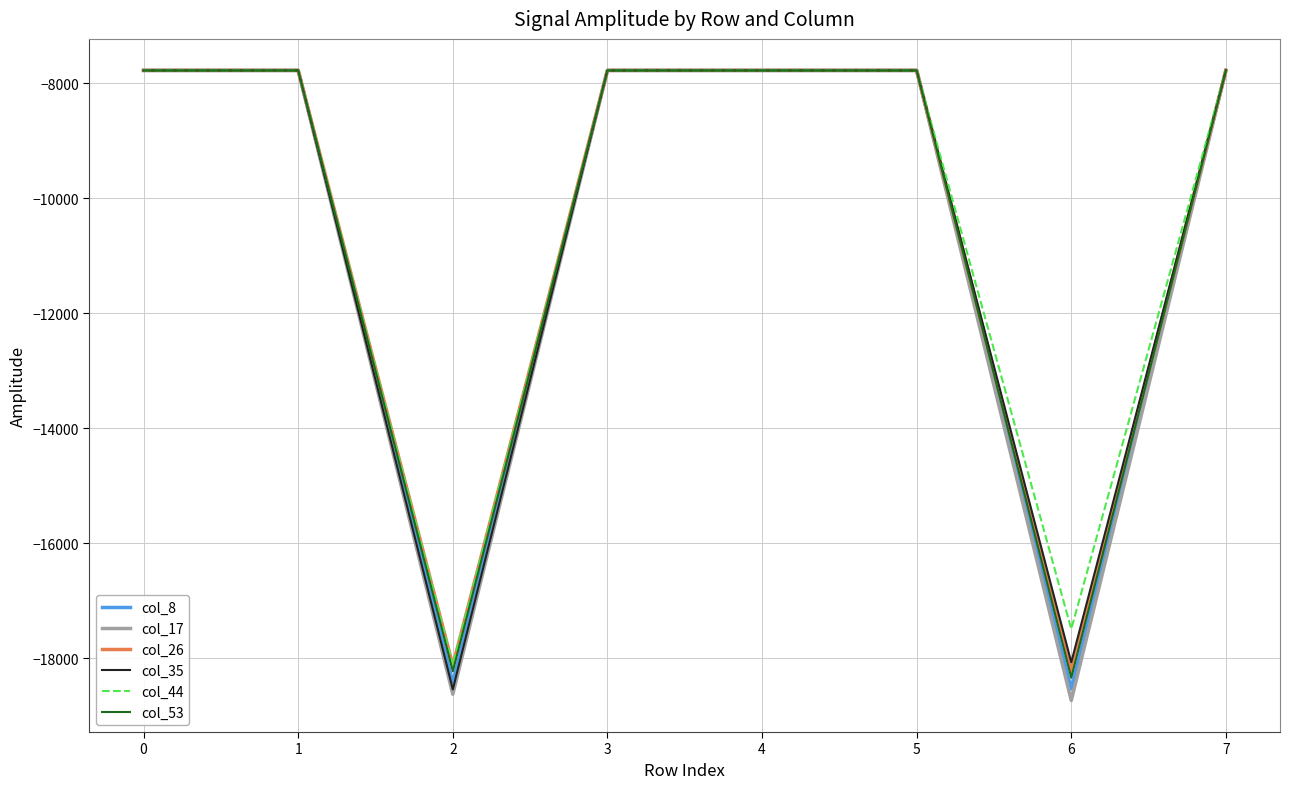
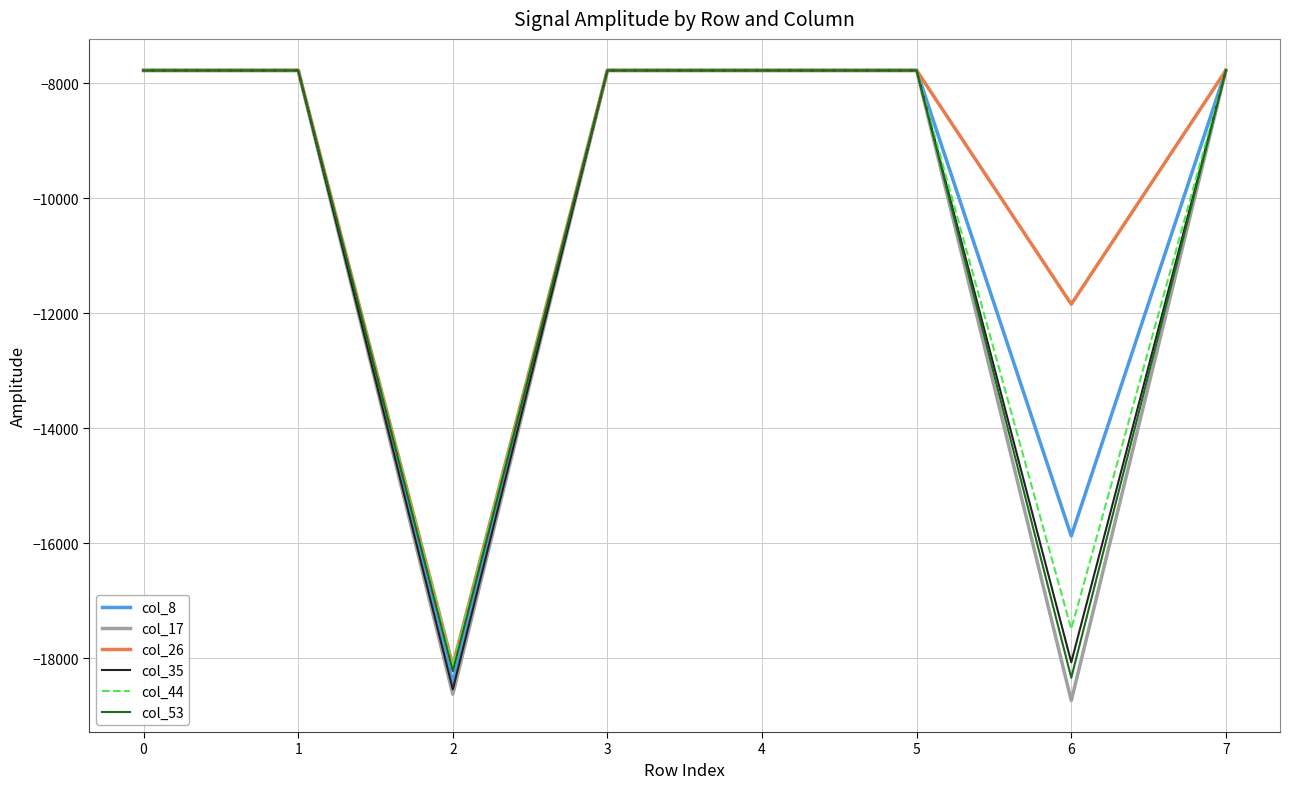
  {
    "col_8": {
      "2": -18400,
-     "6": -18500
+     "6": -15900
    },
    "col_17": {
      "2": -18600,
      "6": -18700
    },
    "col_26": {
-     "6": -18200
+     "6": -11800
    },
    "col_35": {
      "2": -18500,
      "6": -18100
    },
    "col_44": {
      "6": -17500
    },
    "col_53": {
      "2": -18200,
      "6": -18300
    }
  }
